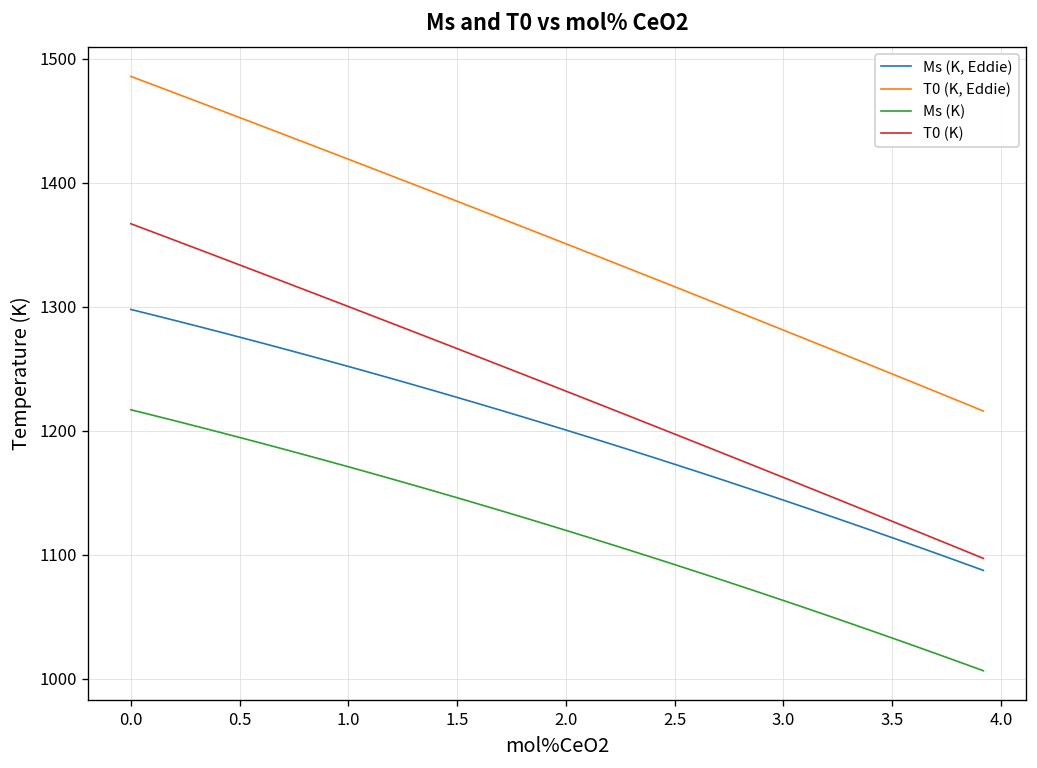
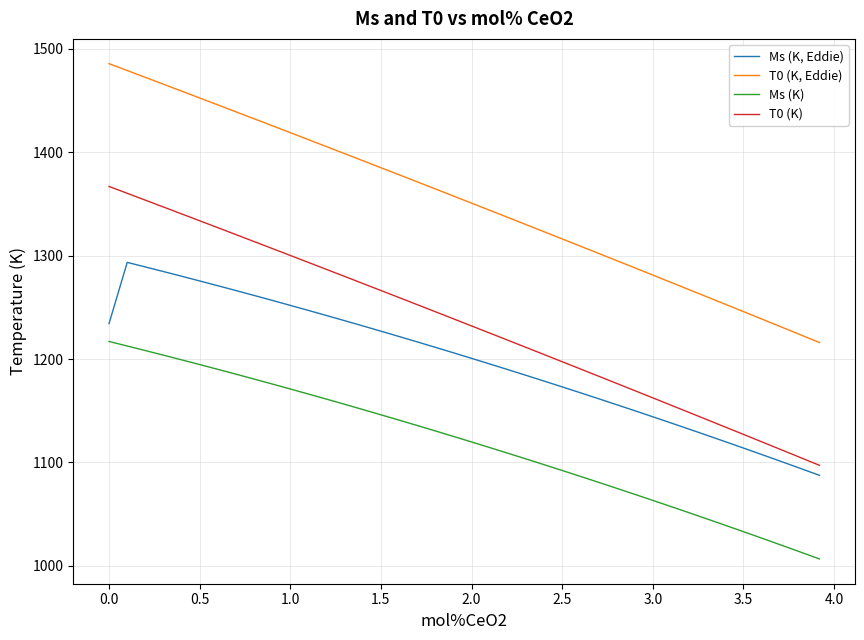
  {
    "Ms (K, Eddie)": {
-     "0.0": 1298
+     "0.0": 1234
    },
    "T0 (K, Eddie)": {
      "0.0": 1486
    },
    "Ms (K)": {
      "0.0": 1217
    },
    "T0 (K)": {
      "0.0": 1367
    }
  }
